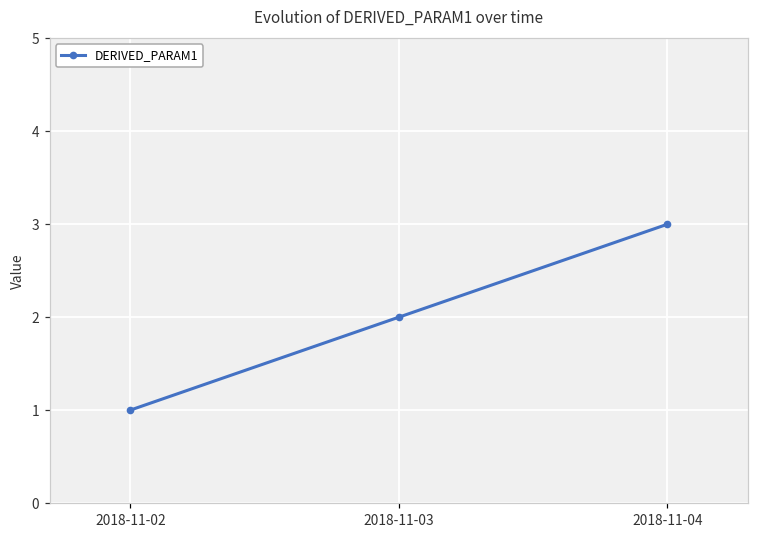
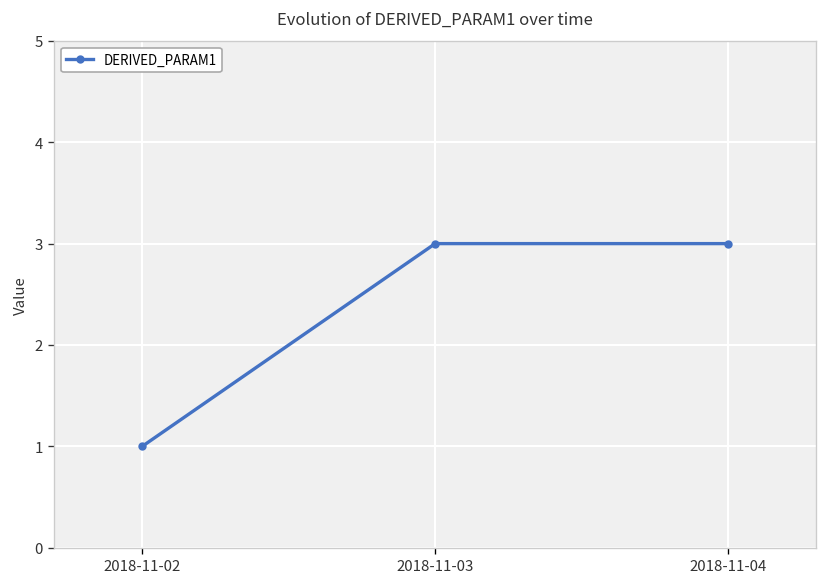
  {
    "2018-11-02": 1,
-   "2018-11-03": 2,
+   "2018-11-03": 3,
    "2018-11-04": 3
  }
